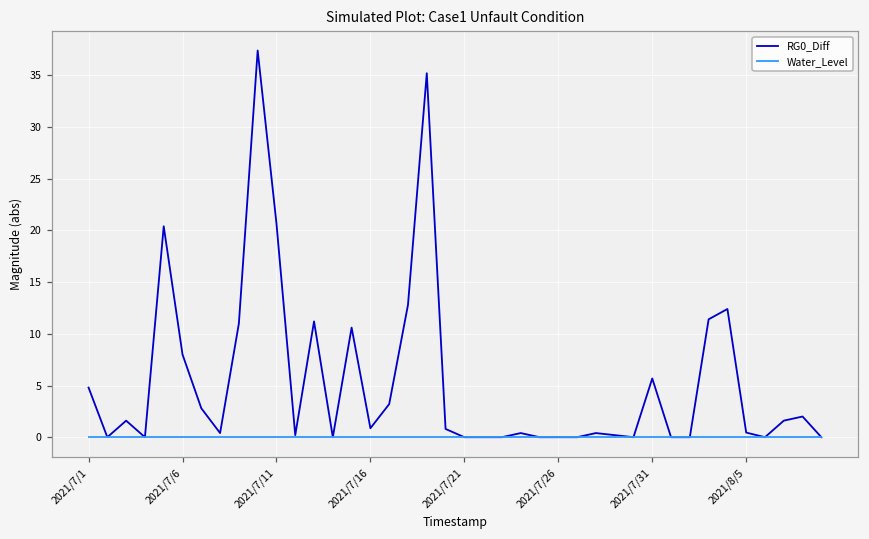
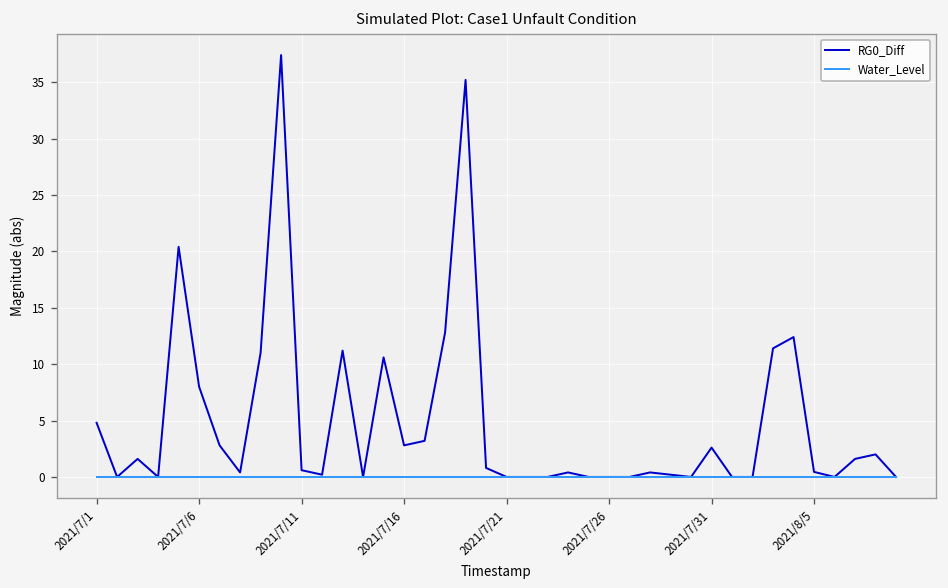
  {
    "RG0_Diff": {
      "2021/7/1": 5,
      "2021/7/6": 8,
-     "2021/7/11": 21,
-     "2021/7/16": 1,
-     "2021/7/31": 6,
+     "2021/7/11": 1,
+     "2021/7/16": 3,
+     "2021/7/31": 3,
      "2021/8/5": 0
    },
    "Water_Level": {
      "2021/7/1": 0,
      "2021/7/6": 0,
      "2021/7/11": 0,
      "2021/7/16": 0,
      "2021/7/31": 0,
      "2021/8/5": 0
    }
  }
